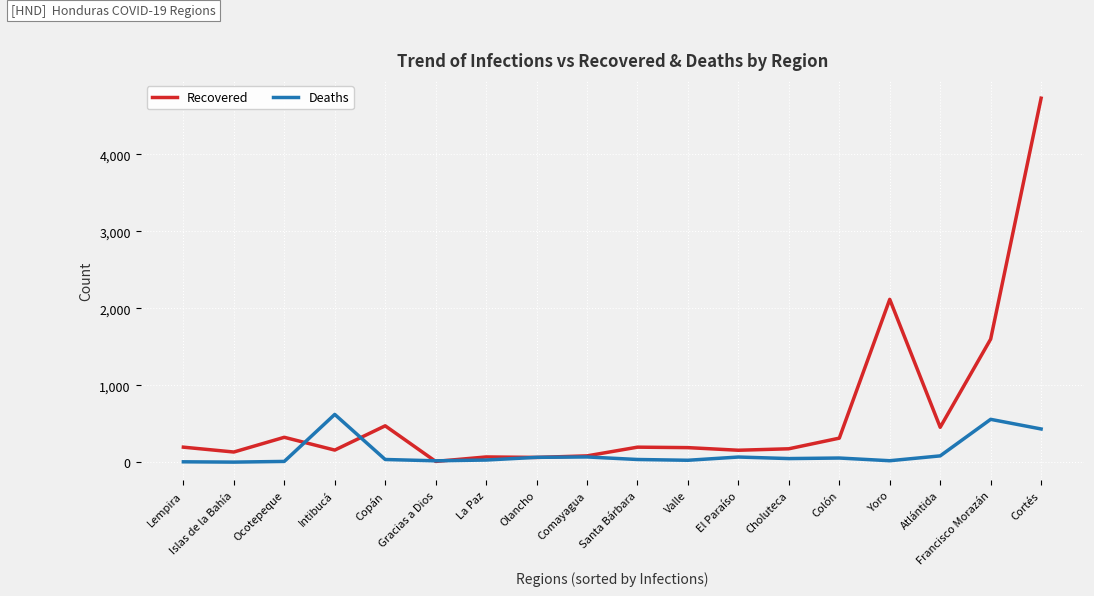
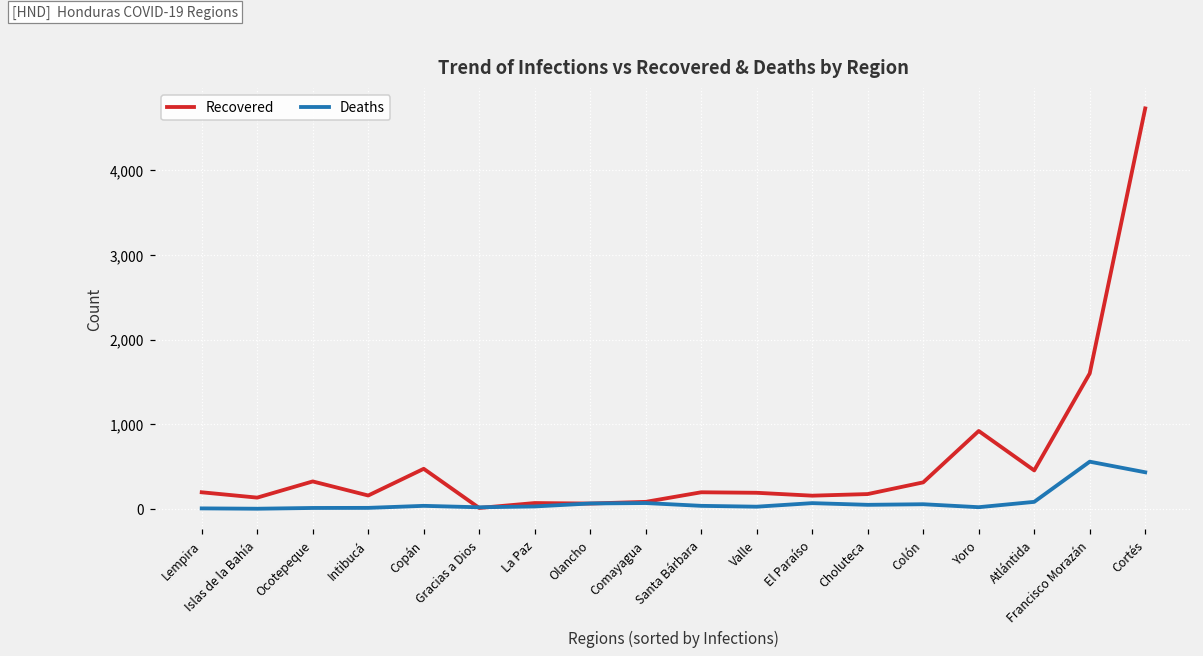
  {
    "Recovered": {
      "Lempira": "200",
      "Islas de la Bahía": "100",
      "Ocotepeque": "300",
      "Intibucá": "200",
      "Copán": "500",
      "La Paz": "100",
      "Santa Bárbara": "200",
      "Valle": "200",
      "El Paraíso": "200",
      "Choluteca": "200",
      "Colón": "300",
-     "Yoro": "2,100",
+     "Yoro": "900",
      "Atlántida": "500",
      "Francisco Morazán": "1,600",
      "Cortés": "4,700"
    },
    "Deaths": {
      "Lempira": "0",
      "Islas de la Bahía": "0",
      "Ocotepeque": "0",
-     "Intibucá": "600",
+     "Intibucá": "0",
      "Copán": "0",
      "La Paz": "0",
      "Santa Bárbara": "0",
      "Valle": "0",
      "El Paraíso": "100",
      "Choluteca": "100",
      "Colón": "100",
      "Yoro": "0",
      "Atlántida": "100",
      "Francisco Morazán": "600",
      "Cortés": "400"
    }
  }
